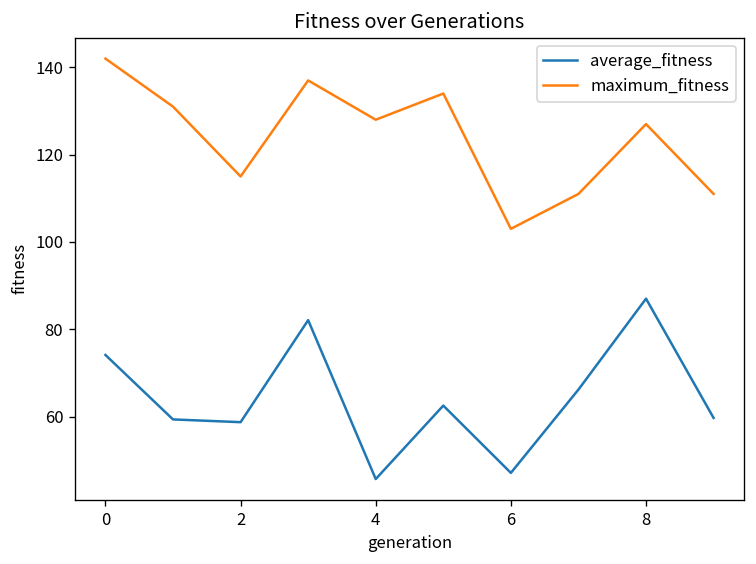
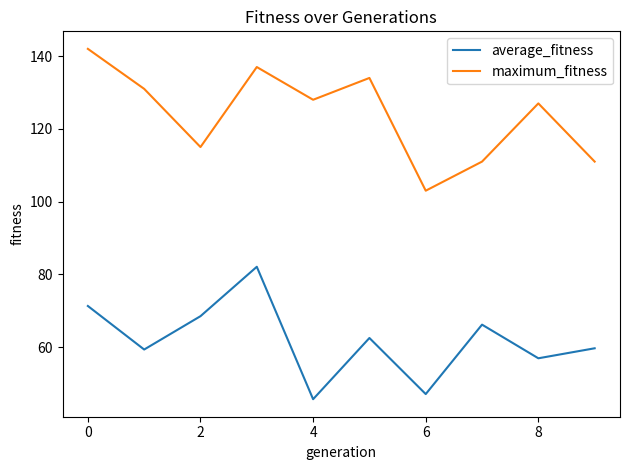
  {
    "average_fitness": {
-     "0": 74,
-     "2": 59,
+     "0": 71,
+     "2": 69,
      "4": 46,
      "6": 47,
-     "8": 87
+     "8": 57
    },
    "maximum_fitness": {
      "0": 142,
      "2": 115,
      "4": 128,
      "6": 103,
      "8": 127
    }
  }
